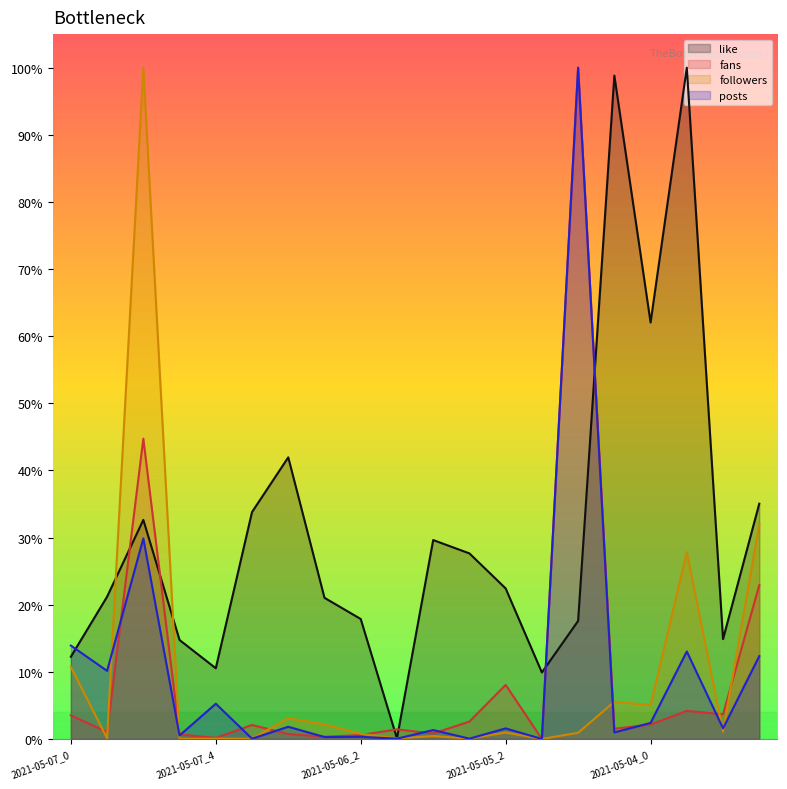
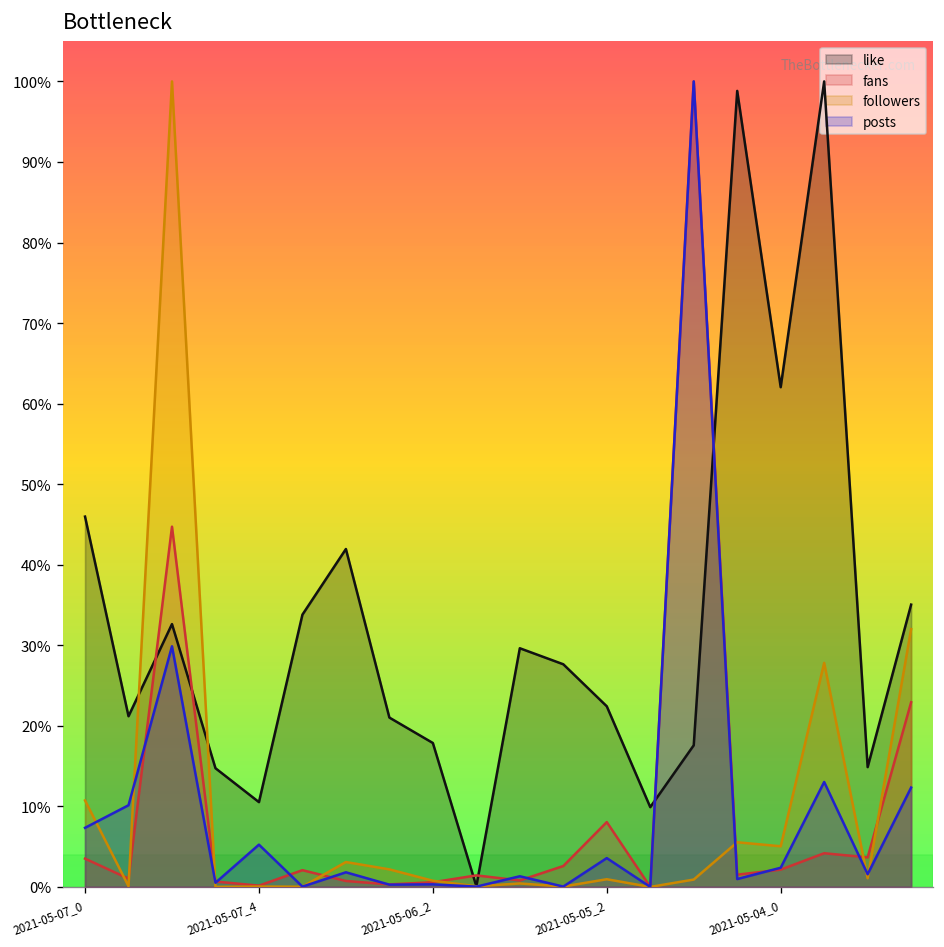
  {
    "like": {
-     "2021-05-07_0": "12%",
+     "2021-05-07_0": "46%",
      "2021-05-07_4": "11%",
      "2021-05-06_2": "18%",
      "2021-05-05_2": "22%",
      "2021-05-04_0": "62%"
    },
    "posts": {
-     "2021-05-07_0": "14%",
+     "2021-05-07_0": "7%",
      "2021-05-07_4": "5%",
-     "2021-05-05_2": "2%"
+     "2021-05-05_2": "4%"
    }
  }
